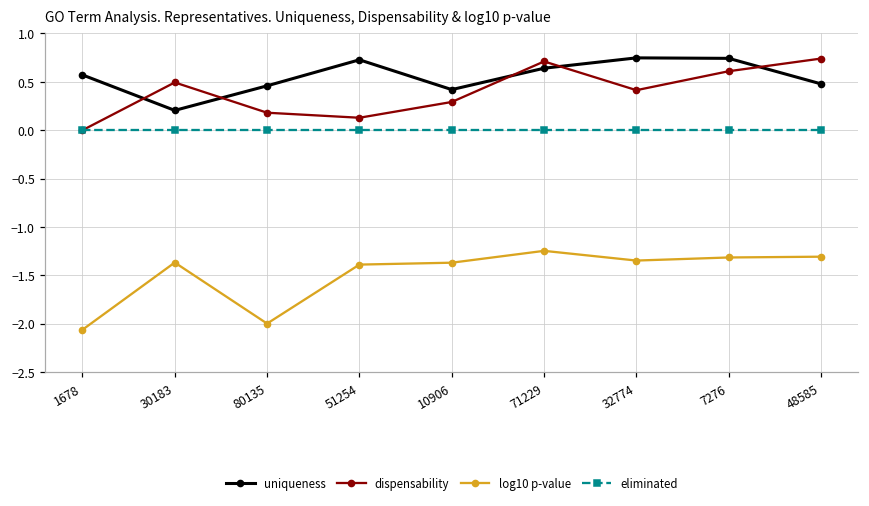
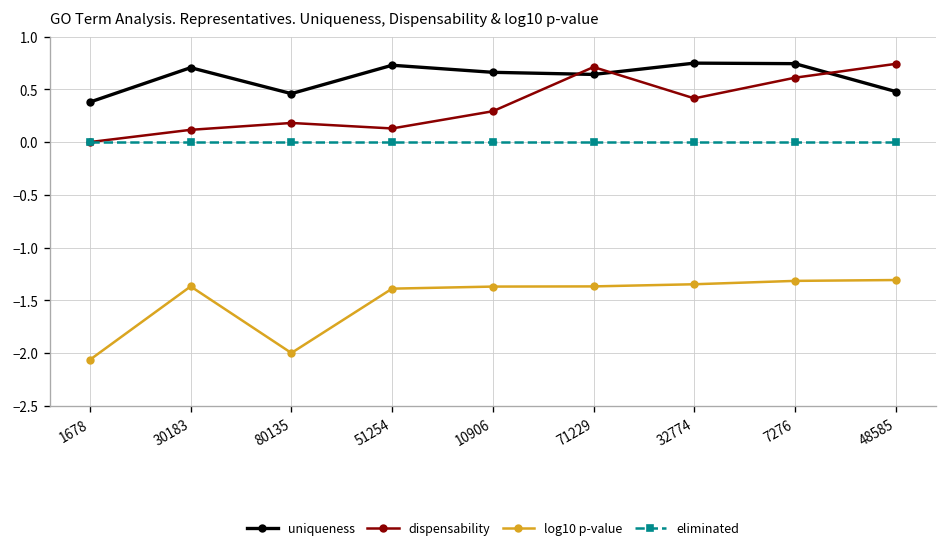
  {
    "uniqueness": {
-     "1678": 0.6,
-     "30183": 0.2,
+     "1678": 0.4,
+     "30183": 0.7,
      "80135": 0.5,
      "51254": 0.7,
-     "10906": 0.4,
+     "10906": 0.7,
      "71229": 0.6,
      "32774": 0.7,
      "7276": 0.7,
      "48585": 0.5
    },
    "dispensability": {
-     "30183": 0.5,
+     "30183": 0.1,
      "80135": 0.2,
      "51254": 0.1,
      "10906": 0.3,
      "71229": 0.7,
      "32774": 0.4,
      "7276": 0.6,
      "48585": 0.7
    },
    "log10 p-value": {
      "1678": -2.1,
      "30183": -1.4,
      "80135": -2.0,
      "51254": -1.4,
      "10906": -1.4,
-     "71229": -1.2,
+     "71229": -1.4,
      "32774": -1.3,
      "7276": -1.3,
      "48585": -1.3
    },
    "eliminated": {
      "30183": 0.0,
      "80135": 0.0,
      "51254": 0.0,
      "10906": 0.0,
      "71229": 0.0,
      "32774": 0.0,
      "7276": 0.0,
      "48585": 0.0
    }
  }
